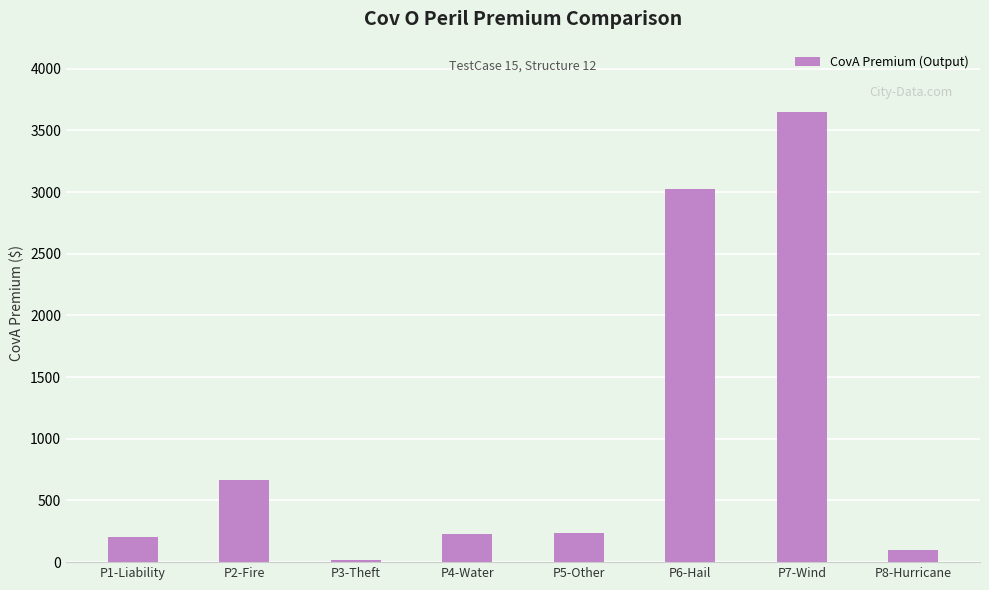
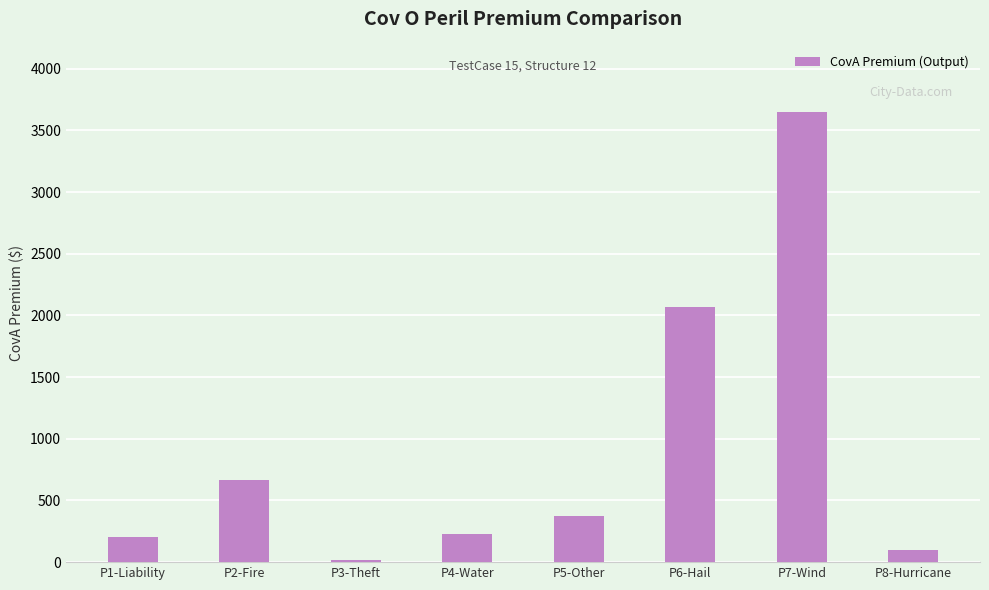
  {
    "P1-Liability": 200,
    "P2-Fire": 670,
    "P4-Water": 230,
-   "P5-Other": 240,
-   "P6-Hail": 3030,
+   "P5-Other": 370,
+   "P6-Hail": 2070,
    "P7-Wind": 3650,
    "P8-Hurricane": 100
  }
